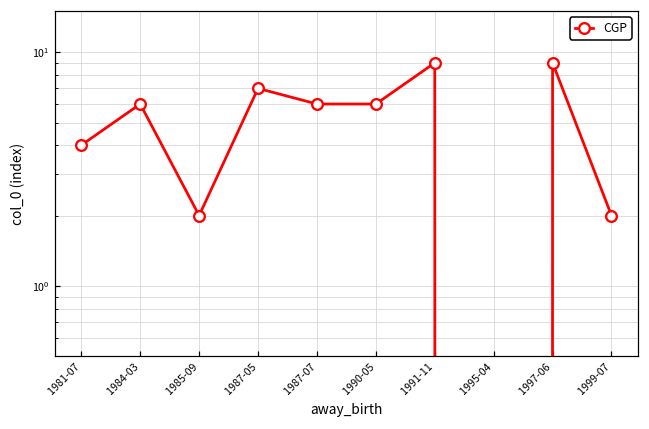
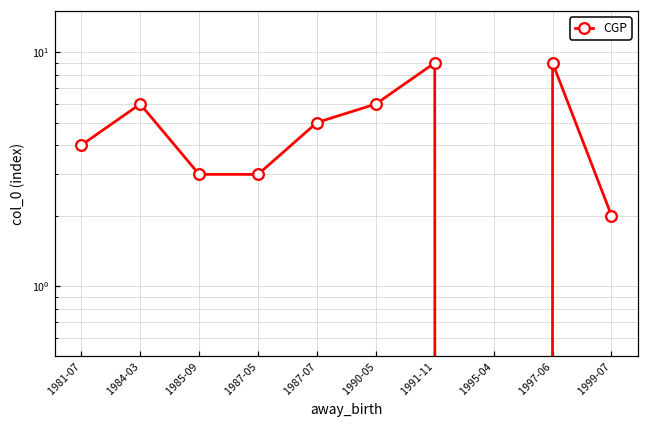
  {
    "1981-07": 4,
    "1984-03": 6,
-   "1985-09": 2,
-   "1987-05": 7,
-   "1987-07": 6,
+   "1985-09": 3,
+   "1987-05": 3,
+   "1987-07": 5,
    "1990-05": 6,
    "1991-11": 9,
    "1997-06": 9,
    "1999-07": 2
  }
